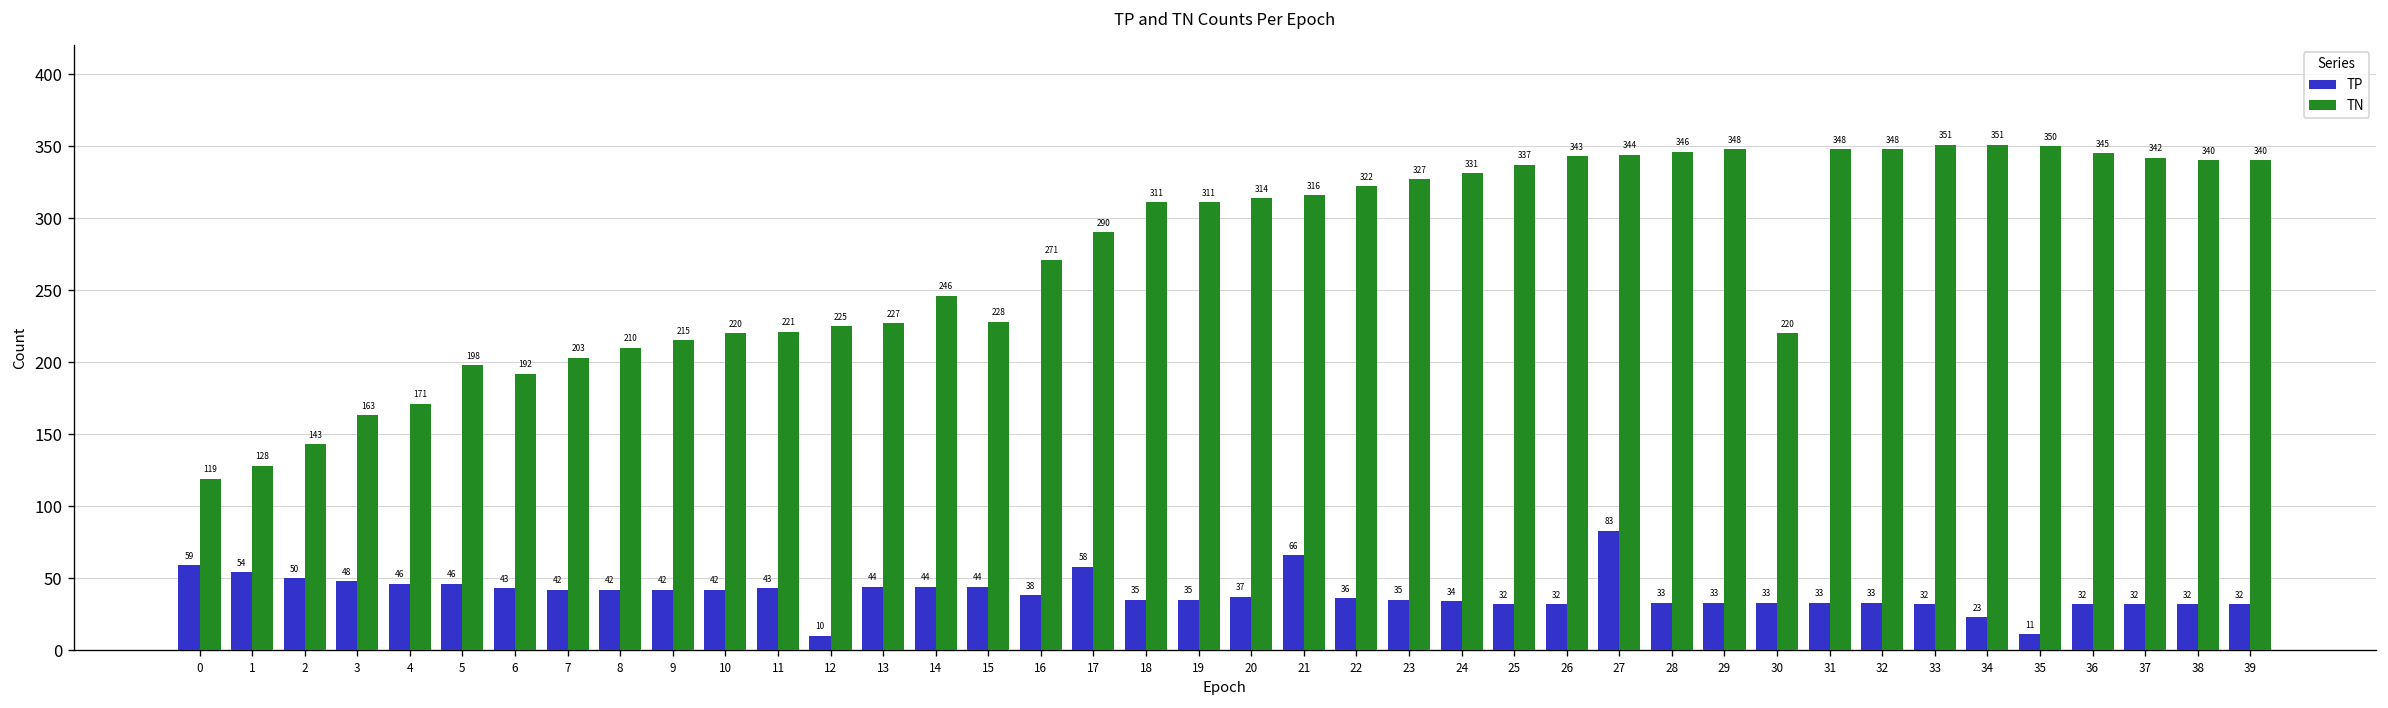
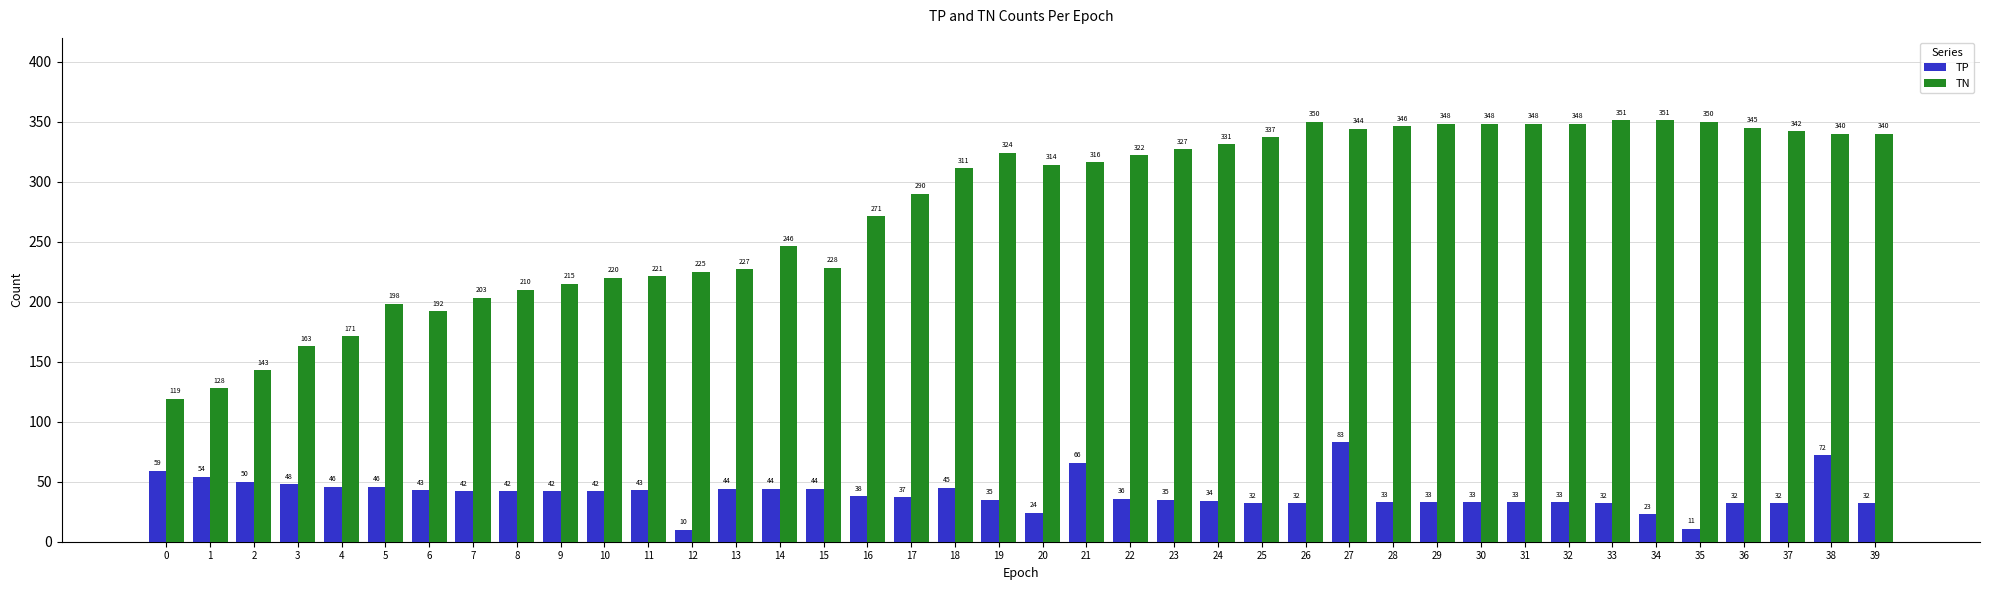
  {
    "TP": {
      "0": 59,
      "1": 54,
      "2": 50,
      "3": 48,
      "4": 46,
      "5": 46,
      "6": 43,
      "7": 42,
      "8": 42,
      "9": 42,
      "10": 42,
      "11": 43,
      "12": 10,
      "13": 44,
      "14": 44,
      "15": 44,
      "16": 38,
-     "17": 58,
-     "18": 35,
+     "17": 37,
+     "18": 45,
      "19": 35,
-     "20": 37,
+     "20": 24,
      "21": 66,
      "22": 36,
      "23": 35,
      "24": 34,
      "25": 32,
      "26": 32,
      "27": 83,
      "28": 33,
      "29": 33,
      "30": 33,
      "31": 33,
      "32": 33,
      "33": 32,
      "34": 23,
      "35": 11,
      "36": 32,
      "37": 32,
-     "38": 32,
+     "38": 72,
      "39": 32
    },
    "TN": {
      "0": 119,
      "1": 128,
      "2": 143,
      "3": 163,
      "4": 171,
      "5": 198,
      "6": 192,
      "7": 203,
      "8": 210,
      "9": 215,
      "10": 220,
      "11": 221,
      "12": 225,
      "13": 227,
      "14": 246,
      "15": 228,
      "16": 271,
      "17": 290,
      "18": 311,
-     "19": 311,
+     "19": 324,
      "20": 314,
      "21": 316,
      "22": 322,
      "23": 327,
      "24": 331,
      "25": 337,
-     "26": 343,
+     "26": 350,
      "27": 344,
      "28": 346,
      "29": 348,
-     "30": 220,
+     "30": 348,
      "31": 348,
      "32": 348,
      "33": 351,
      "34": 351,
      "35": 350,
      "36": 345,
      "37": 342,
      "38": 340,
      "39": 340
    }
  }
